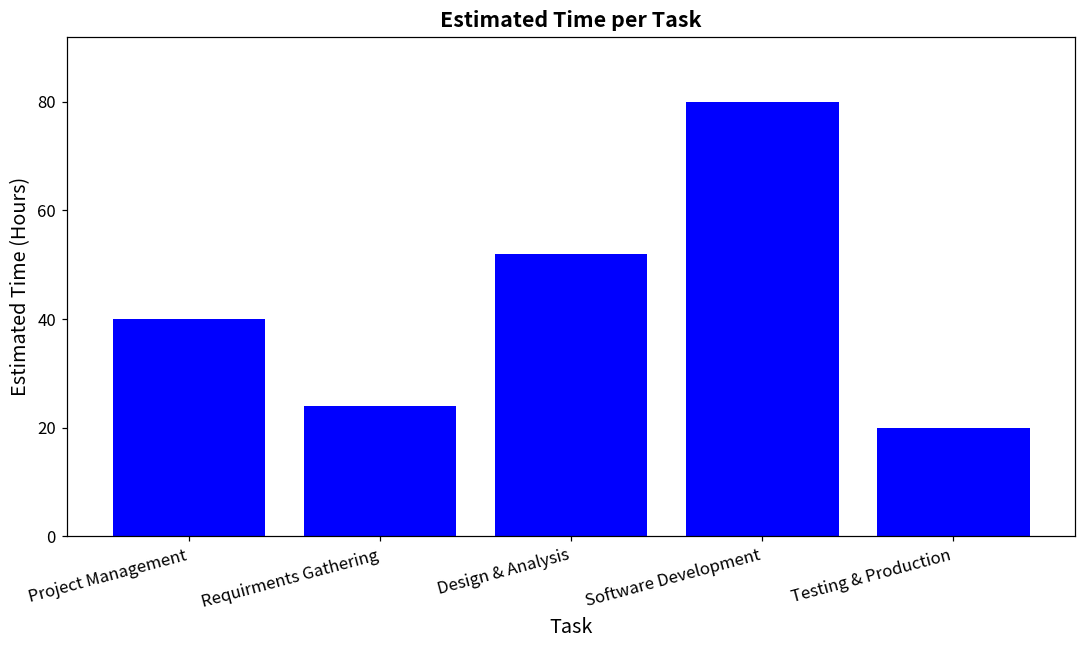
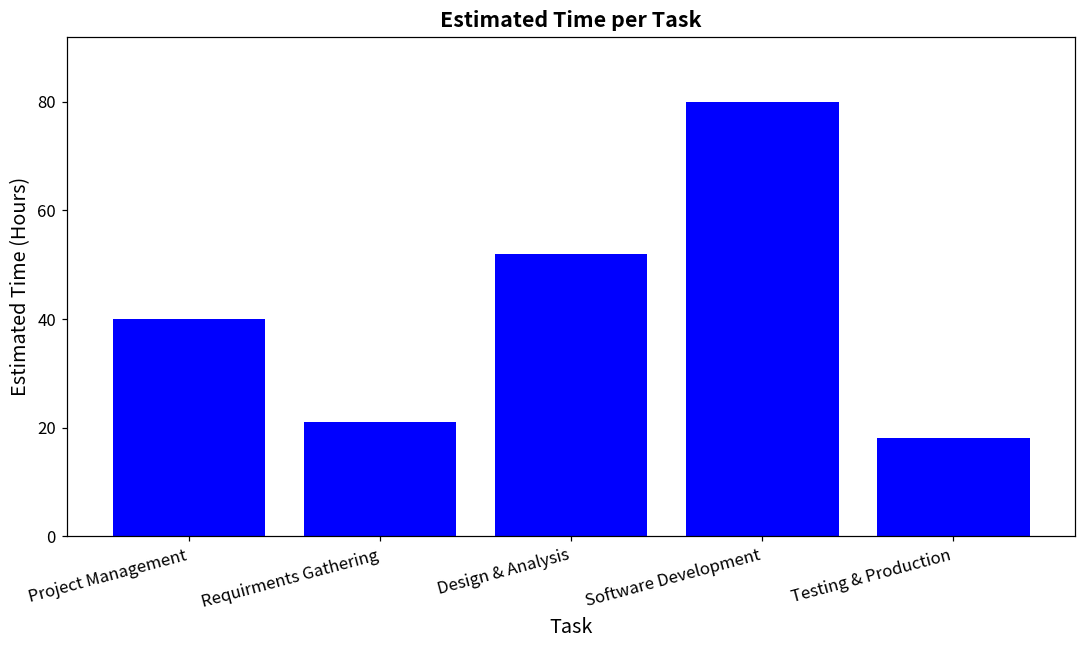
  {
    "Project Management": 40,
-   "Requirments Gathering": 24,
+   "Requirments Gathering": 21,
    "Design & Analysis": 52,
    "Software Development": 80,
-   "Testing & Production": 20
+   "Testing & Production": 18
  }
